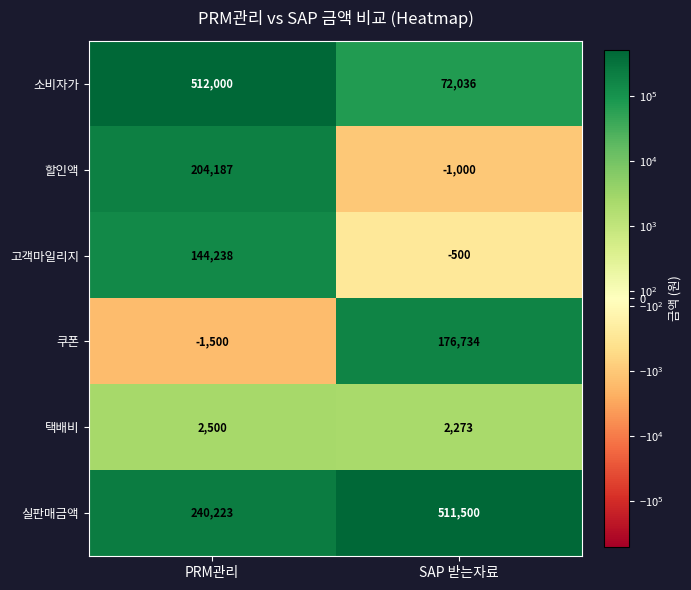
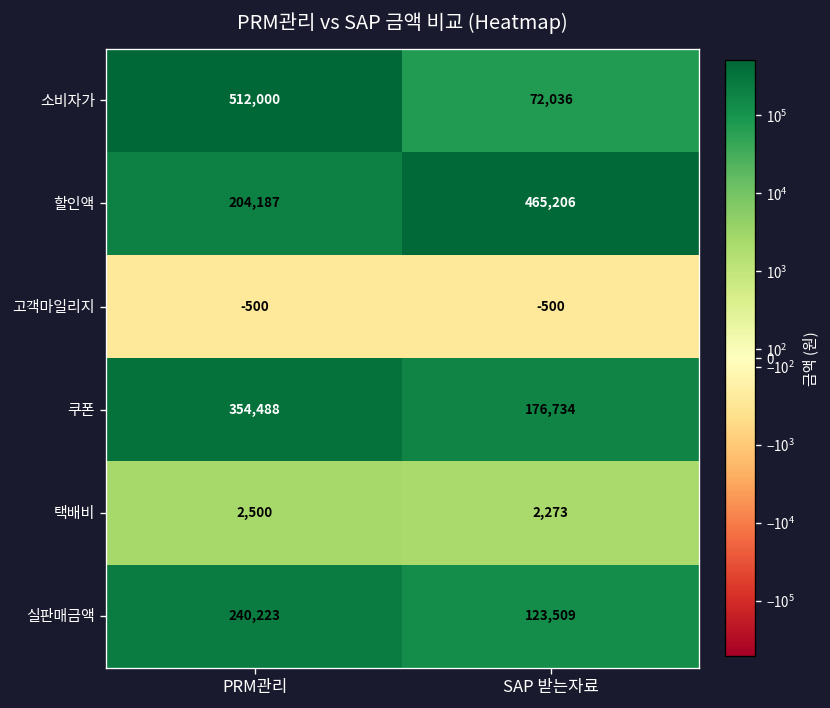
  {
    "소비자가": {
      "PRM관리": "512,000",
      "SAP 받는자료": "72,036"
    },
    "할인액": {
      "PRM관리": "204,187",
-     "SAP 받는자료": "-1,000"
+     "SAP 받는자료": "465,206"
    },
    "고객마일리지": {
-     "PRM관리": "144,238",
+     "PRM관리": "-500",
      "SAP 받는자료": "-500"
    },
    "쿠폰": {
-     "PRM관리": "-1,500",
+     "PRM관리": "354,488",
      "SAP 받는자료": "176,734"
    },
    "택배비": {
      "PRM관리": "2,500",
      "SAP 받는자료": "2,273"
    },
    "실판매금액": {
      "PRM관리": "240,223",
-     "SAP 받는자료": "511,500"
+     "SAP 받는자료": "123,509"
    }
  }
